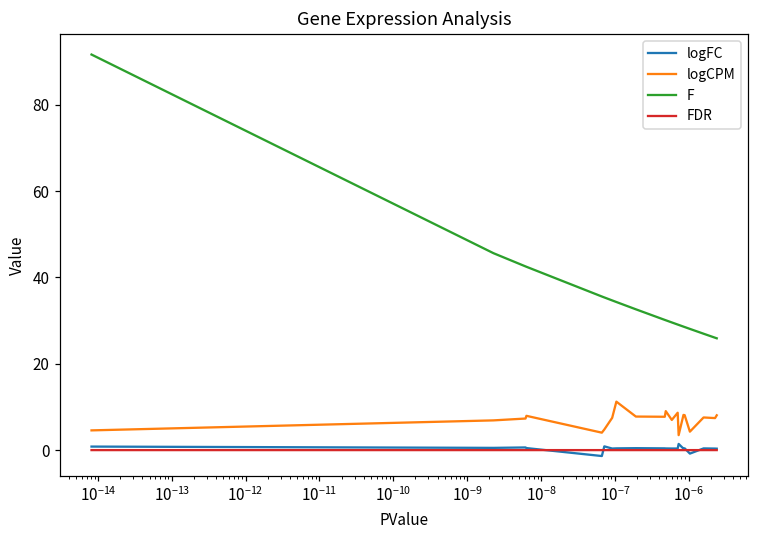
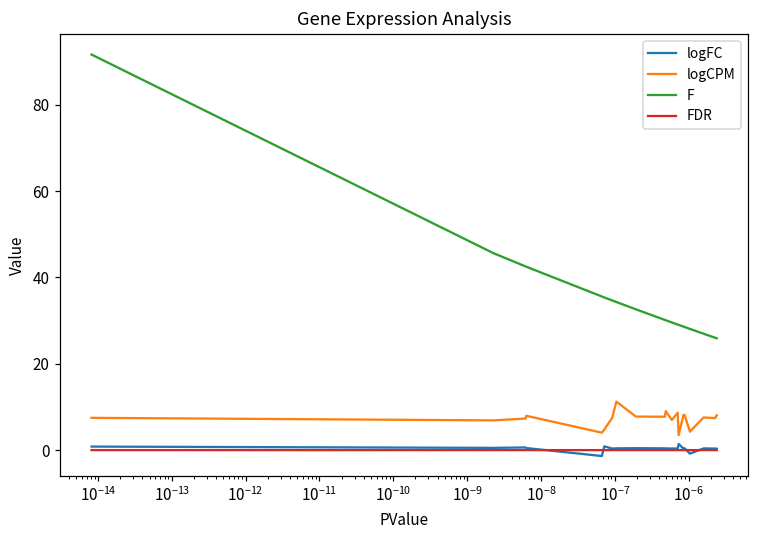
  {
    "logFC": {
      "10^-14": 1
    },
    "logCPM": {
-     "10^-14": 5
+     "10^-14": 7
    },
    "F": {
      "10^-14": 92
    },
    "FDR": {
      "10^-14": 0
    }
  }
